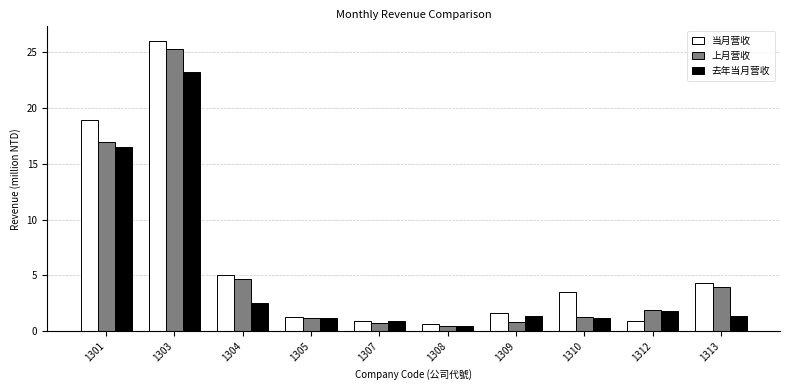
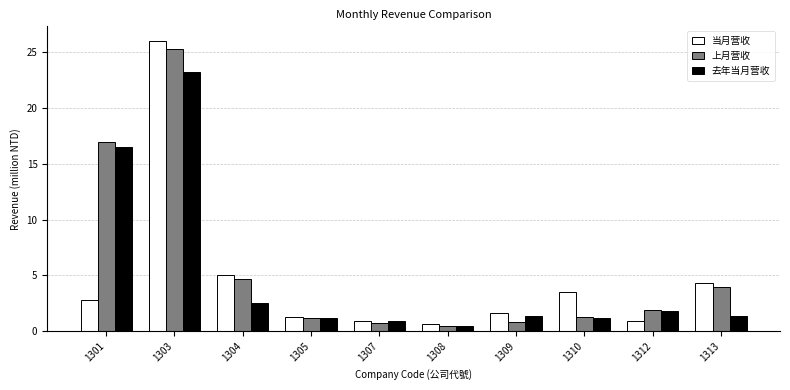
  {
    "当月营收": {
-     "1301": 18.9,
+     "1301": 2.8,
      "1303": 26.0,
      "1304": 5.0,
      "1305": 1.2,
      "1307": 0.9,
      "1308": 0.6,
      "1309": 1.6,
      "1310": 3.5,
      "1312": 0.9,
      "1313": 4.3
    },
    "上月营收": {
      "1301": 17.0,
      "1303": 25.3,
      "1304": 4.7,
      "1305": 1.2,
      "1307": 0.8,
      "1308": 0.5,
      "1309": 0.8,
      "1310": 1.2,
      "1312": 1.9,
      "1313": 4.0
    },
    "去年当月营收": {
      "1301": 16.5,
      "1303": 23.2,
      "1304": 2.5,
      "1305": 1.2,
      "1307": 0.9,
      "1308": 0.5,
      "1309": 1.4,
      "1310": 1.2,
      "1312": 1.8,
      "1313": 1.4
    }
  }
